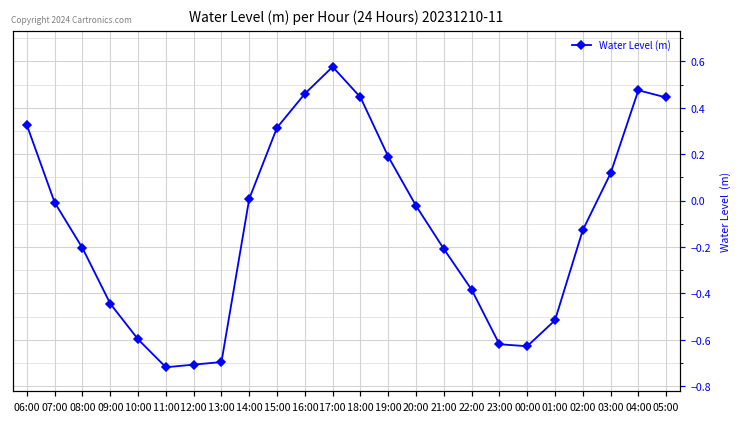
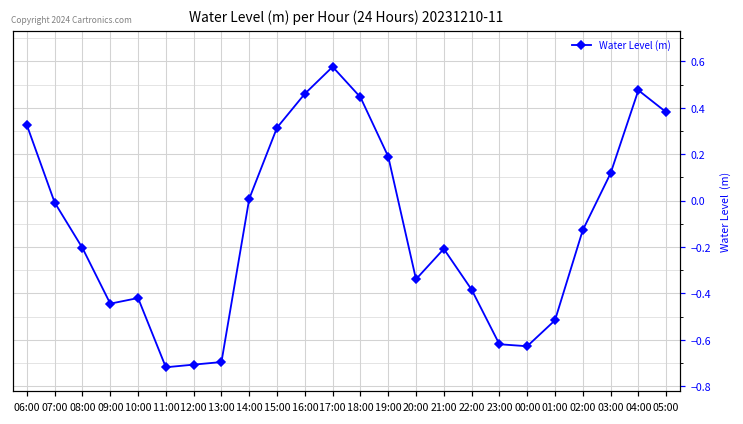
  {
    "06:00": 0.33,
    "07:00": -0.01,
    "08:00": -0.20,
    "09:00": -0.44,
-   "10:00": -0.60,
+   "10:00": -0.42,
    "11:00": -0.72,
    "12:00": -0.71,
    "13:00": -0.70,
    "14:00": 0.01,
    "15:00": 0.31,
    "16:00": 0.46,
    "17:00": 0.58,
    "18:00": 0.45,
    "19:00": 0.19,
-   "20:00": -0.02,
+   "20:00": -0.34,
    "21:00": -0.21,
    "22:00": -0.38,
    "23:00": -0.62,
    "00:00": -0.63,
    "01:00": -0.52,
    "02:00": -0.13,
    "03:00": 0.12,
    "04:00": 0.48,
-   "05:00": 0.44
+   "05:00": 0.38
  }
